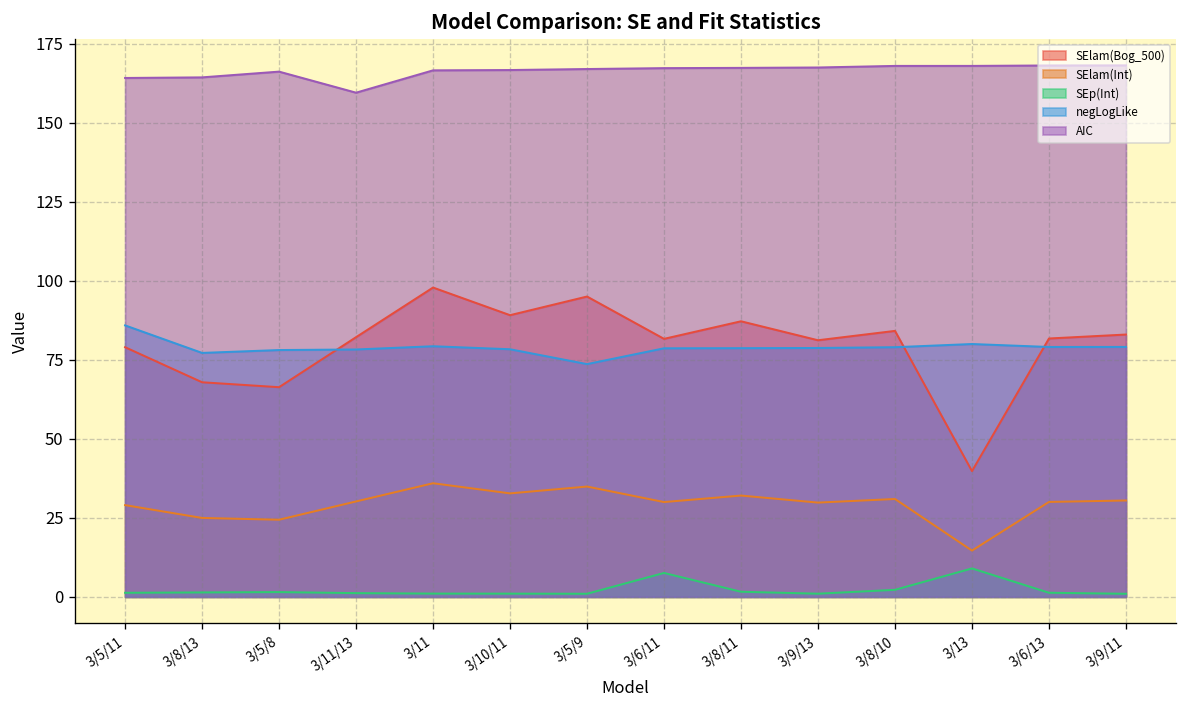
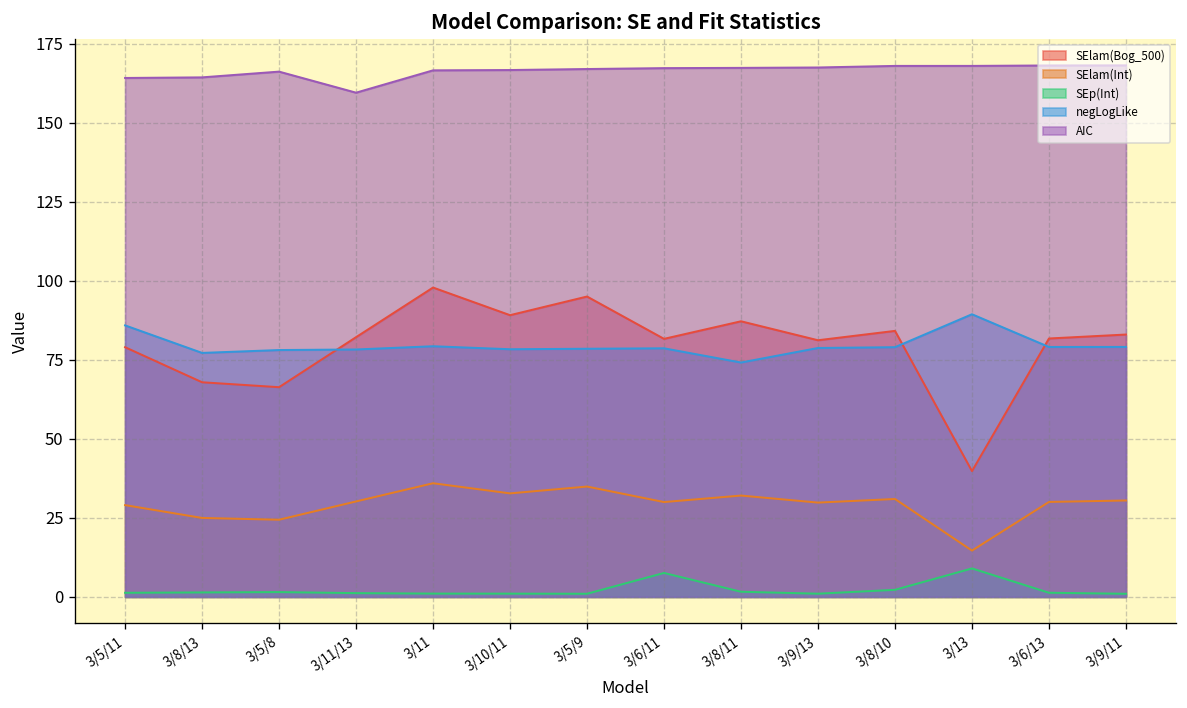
  {
    "SEp(Int)": {
      "3/5/11": 1,
      "3/8/13": 1,
      "3/5/8": 2,
      "3/11/13": 1,
      "3/11": 1,
      "3/10/11": 1,
      "3/5/9": 1,
      "3/6/11": 8,
      "3/8/11": 2,
      "3/9/13": 1,
      "3/8/10": 2,
      "3/13": 9,
      "3/6/13": 1,
      "3/9/11": 1
    },
    "negLogLike": {
      "3/5/11": 86,
      "3/8/13": 77,
      "3/5/8": 78,
      "3/11/13": 78,
      "3/11": 79,
      "3/10/11": 78,
-     "3/5/9": 74,
+     "3/5/9": 79,
      "3/6/11": 79,
-     "3/8/11": 79,
+     "3/8/11": 74,
      "3/9/13": 79,
      "3/8/10": 79,
-     "3/13": 80,
+     "3/13": 89,
      "3/6/13": 79,
      "3/9/11": 79
    },
    "AIC": {
      "3/5/11": 164,
      "3/8/13": 164,
      "3/5/8": 166,
      "3/11/13": 160,
      "3/11": 167,
      "3/10/11": 167,
      "3/5/9": 167,
      "3/6/11": 167,
      "3/8/11": 167,
      "3/9/13": 168,
      "3/8/10": 168,
      "3/13": 168
    }
  }
